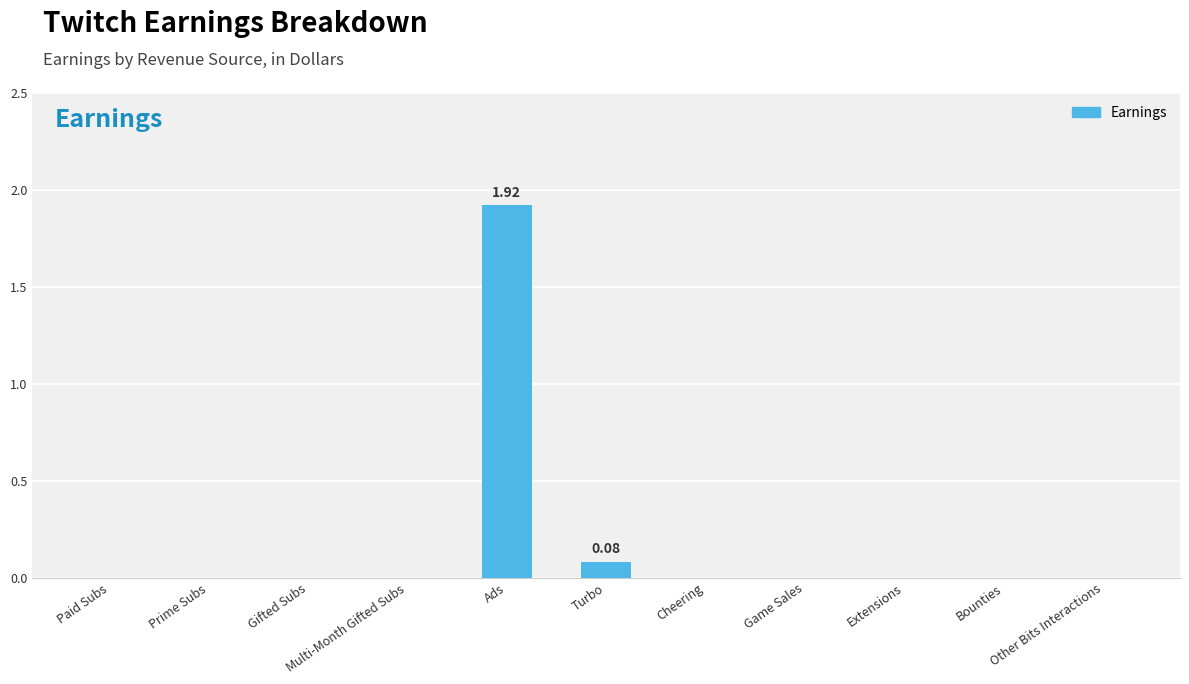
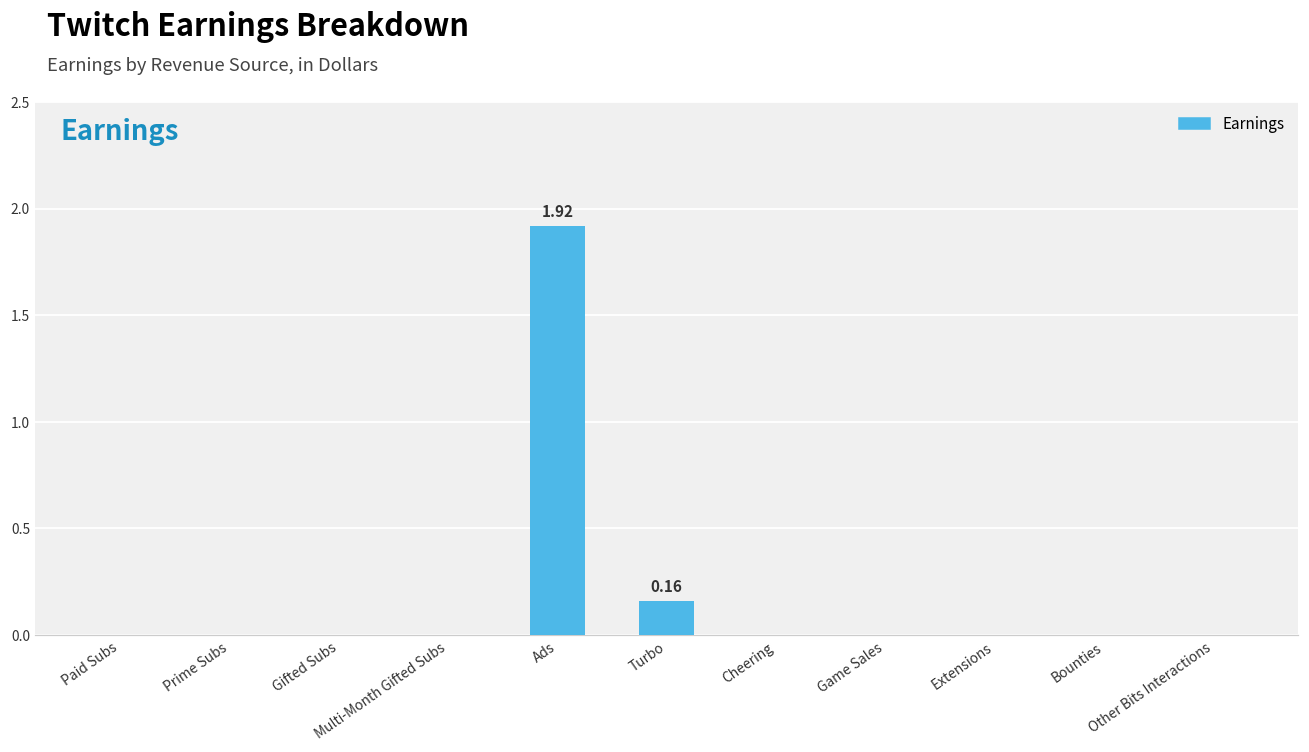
  {
    "Ads": 1.92,
-   "Turbo": 0.08
+   "Turbo": 0.16
  }
